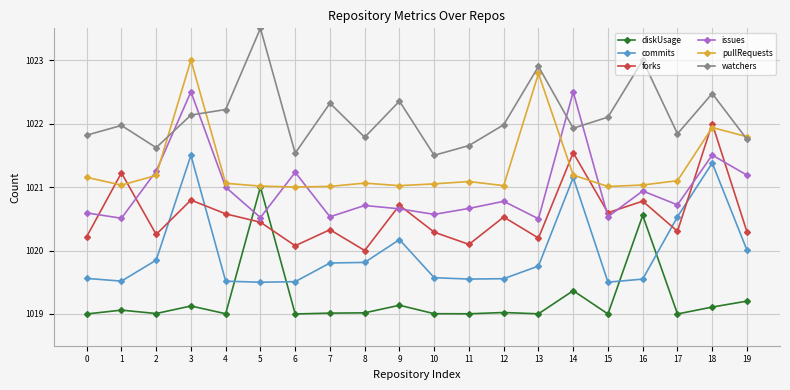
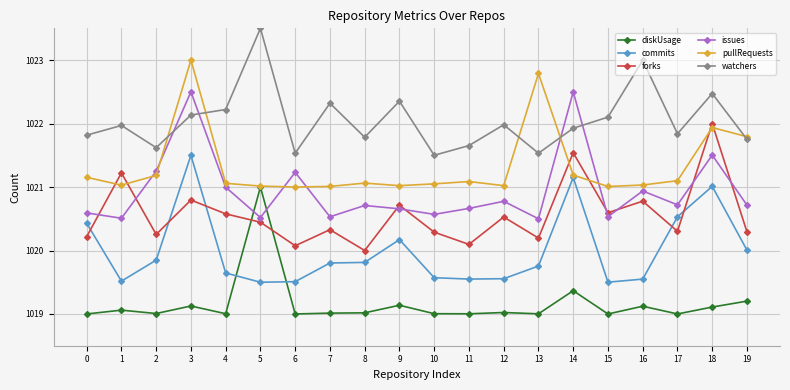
  {
    "diskUsage": {
      "0": 1019.0,
      "1": 1019.1,
      "2": 1019.0,
      "3": 1019.1,
      "4": 1019.0,
      "6": 1019.0,
      "7": 1019.0,
      "8": 1019.0,
      "9": 1019.1,
      "10": 1019.0,
      "11": 1019.0,
      "12": 1019.0,
      "13": 1019.0,
      "14": 1019.4,
      "15": 1019.0,
-     "16": 1020.6,
+     "16": 1019.1,
      "17": 1019.0,
      "18": 1019.1,
      "19": 1019.2
    },
    "commits": {
-     "0": 1019.6,
+     "0": 1020.4,
      "1": 1019.5,
      "2": 1019.8,
      "3": 1021.5,
-     "4": 1019.5,
+     "4": 1019.6,
      "5": 1019.5,
      "6": 1019.5,
      "7": 1019.8,
      "8": 1019.8,
      "9": 1020.2,
      "10": 1019.6,
      "11": 1019.5,
      "12": 1019.6,
      "13": 1019.8,
      "15": 1019.5,
      "16": 1019.5,
      "17": 1020.5,
-     "18": 1021.4,
+     "18": 1021.0,
      "19": 1020.0
    },
    "forks": {
      "0": 1020.2,
      "1": 1021.2,
      "2": 1020.3,
      "3": 1020.8,
      "4": 1020.6,
      "5": 1020.4,
      "6": 1020.1,
      "7": 1020.3,
      "8": 1020.0,
      "9": 1020.7,
      "10": 1020.3,
      "11": 1020.1,
      "12": 1020.5,
      "13": 1020.2,
      "14": 1021.5,
      "15": 1020.6,
      "16": 1020.8,
      "17": 1020.3,
      "18": 1022.0,
      "19": 1020.3
    },
    "issues": {
      "0": 1020.6,
      "1": 1020.5,
      "2": 1021.2,
      "3": 1022.5,
      "4": 1021.0,
      "5": 1020.5,
      "6": 1021.2,
      "7": 1020.5,
      "8": 1020.7,
      "9": 1020.7,
      "10": 1020.6,
      "11": 1020.7,
      "12": 1020.8,
      "13": 1020.5,
      "14": 1022.5,
      "15": 1020.5,
      "16": 1020.9,
      "17": 1020.7,
      "18": 1021.5,
-     "19": 1021.2
+     "19": 1020.7
    },
    "pullRequests": {
      "0": 1021.2,
      "1": 1021.0,
      "2": 1021.2,
      "3": 1023.0,
      "4": 1021.1,
      "6": 1021.0,
      "7": 1021.0,
      "8": 1021.1,
      "9": 1021.0,
      "10": 1021.0,
      "11": 1021.1,
      "12": 1021.0,
      "13": 1022.8,
      "15": 1021.0,
      "16": 1021.0,
      "17": 1021.1,
      "18": 1021.9,
      "19": 1021.8
    },
    "watchers": {
      "0": 1021.8,
      "1": 1022.0,
      "2": 1021.6,
      "3": 1022.1,
      "4": 1022.2,
      "5": 1023.5,
      "6": 1021.5,
      "7": 1022.3,
      "8": 1021.8,
      "9": 1022.4,
      "10": 1021.5,
      "11": 1021.7,
      "12": 1022.0,
-     "13": 1022.9,
+     "13": 1021.5,
      "14": 1021.9,
      "15": 1022.1,
      "17": 1021.8,
      "18": 1022.5,
      "19": 1021.8
    }
  }
